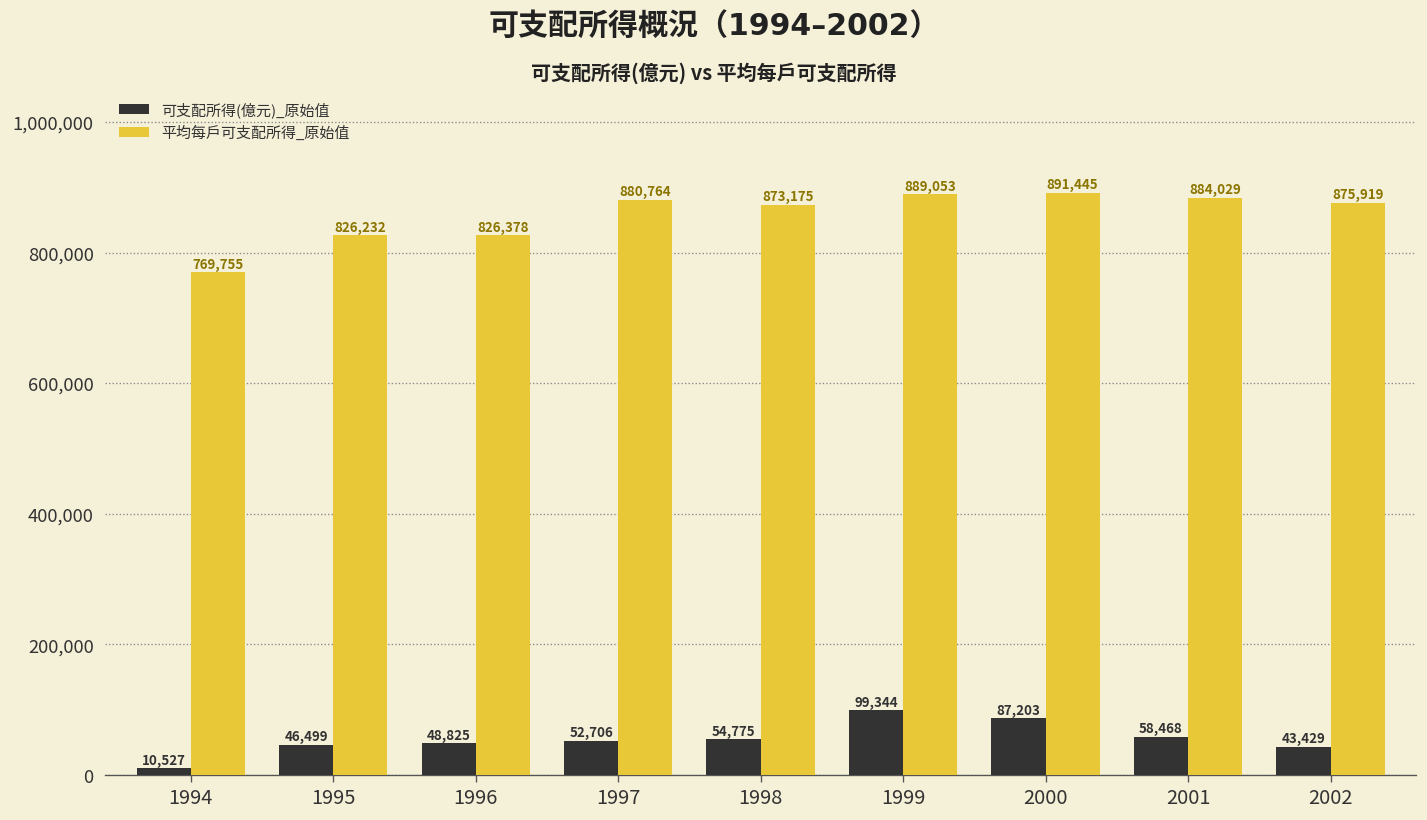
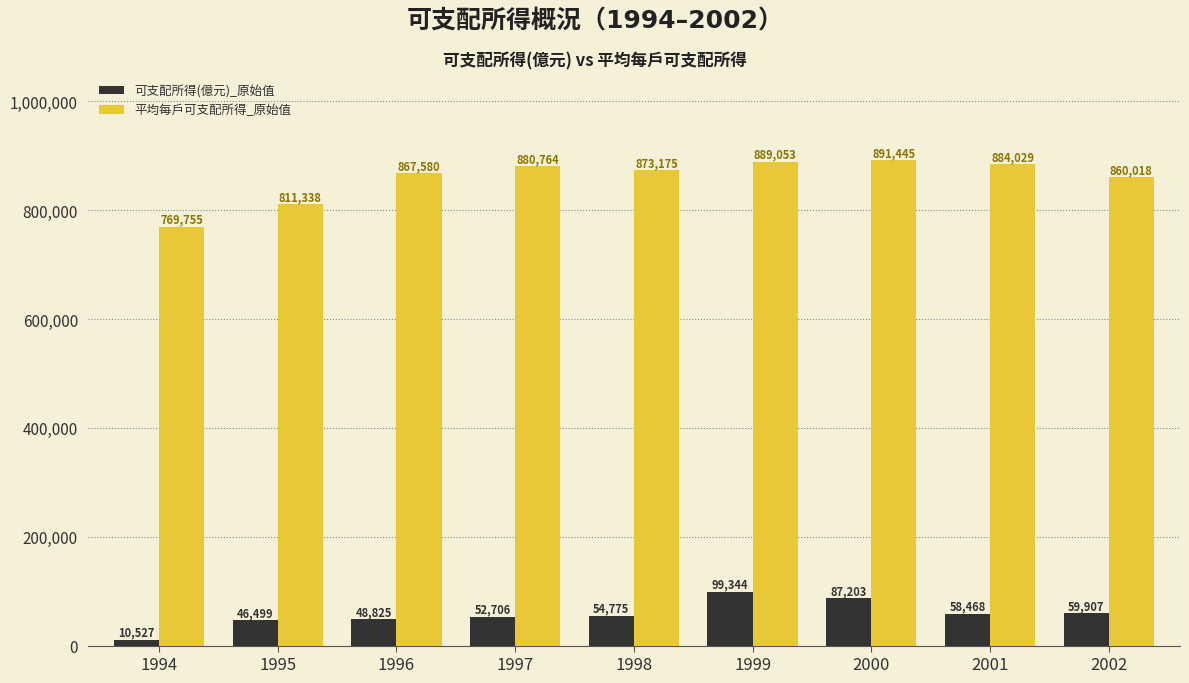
  {
    "可支配所得(億元)_原始值": {
      "1994": "10,527",
      "1995": "46,499",
      "1996": "48,825",
      "1997": "52,706",
      "1998": "54,775",
      "1999": "99,344",
      "2000": "87,203",
      "2001": "58,468",
-     "2002": "43,429"
+     "2002": "59,907"
    },
    "平均每戶可支配所得_原始值": {
      "1994": "769,755",
-     "1995": "826,232",
-     "1996": "826,378",
+     "1995": "811,338",
+     "1996": "867,580",
      "1997": "880,764",
      "1998": "873,175",
      "1999": "889,053",
      "2000": "891,445",
      "2001": "884,029",
-     "2002": "875,919"
+     "2002": "860,018"
    }
  }
